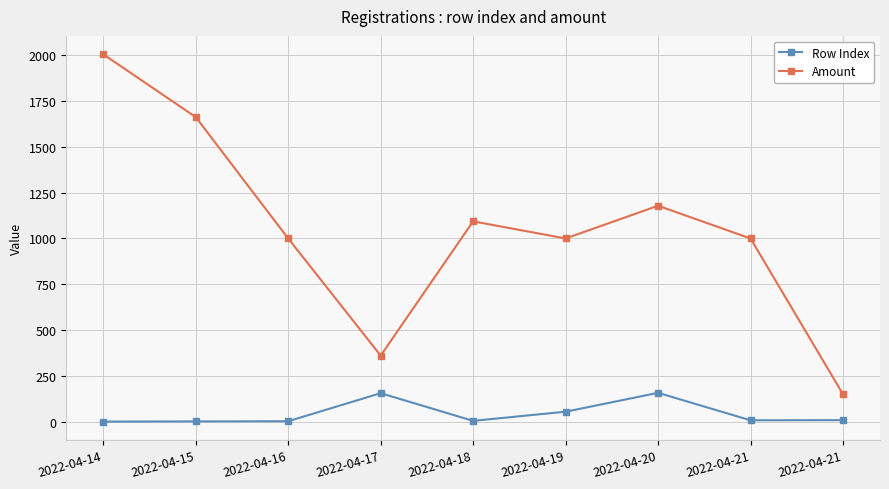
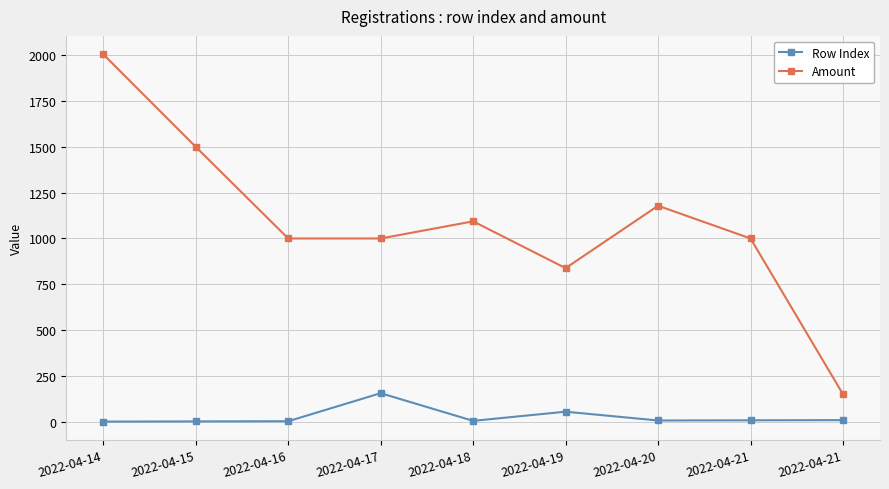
  {
    "Row Index": {
      "2022-04-14": 0,
      "2022-04-15": 0,
      "2022-04-16": 0,
      "2022-04-17": 160,
      "2022-04-18": 10,
      "2022-04-19": 60,
-     "2022-04-20": 160
+     "2022-04-20": 10
    },
    "Amount": {
      "2022-04-14": 2010,
-     "2022-04-15": 1660,
+     "2022-04-15": 1500,
      "2022-04-16": 1000,
-     "2022-04-17": 360,
+     "2022-04-17": 1000,
      "2022-04-18": 1090,
-     "2022-04-19": 1000,
+     "2022-04-19": 840,
      "2022-04-20": 1180
    }
  }
